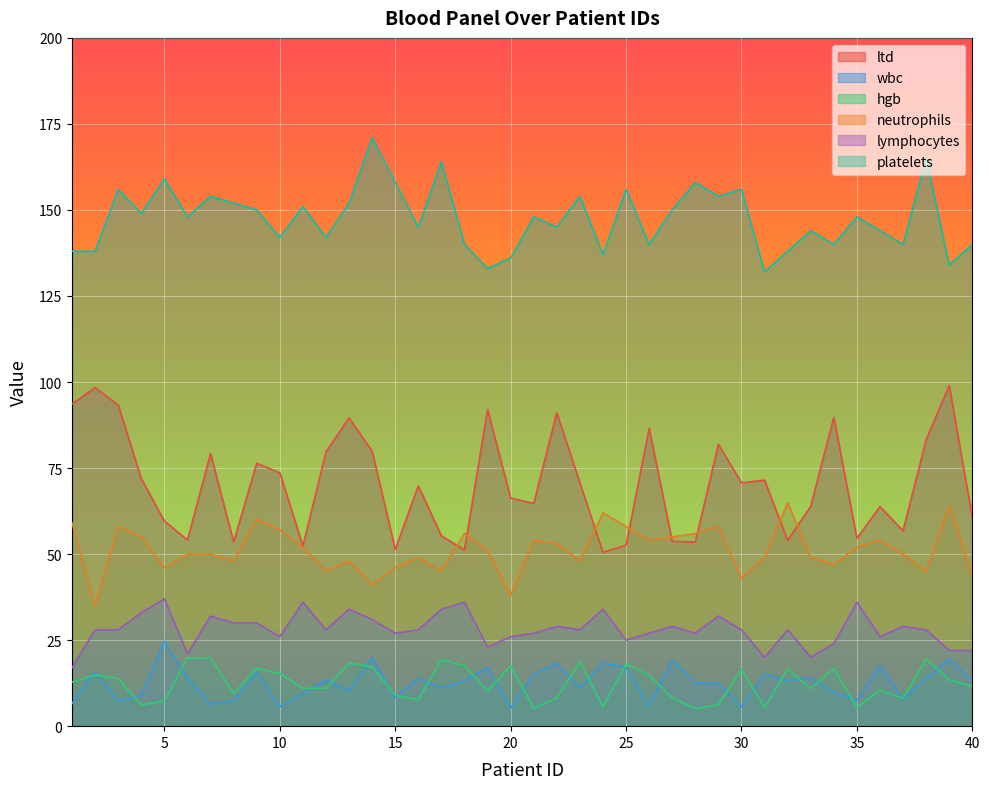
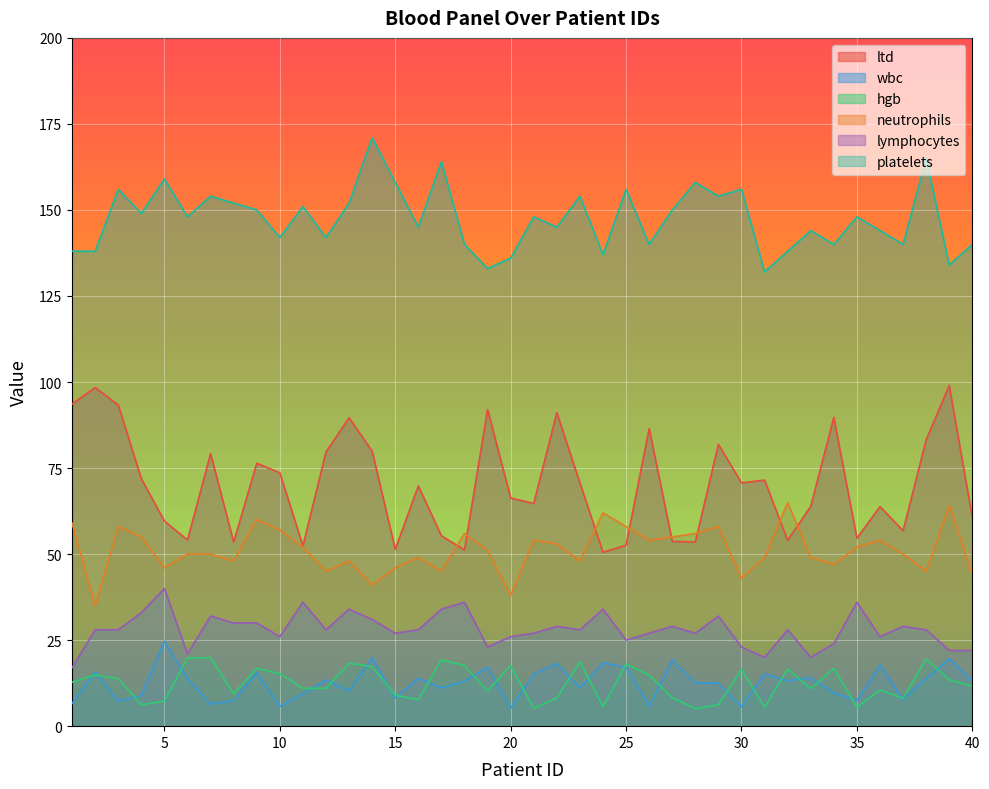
  {
    "wbc": {
      "5": 25,
      "10": 6,
      "15": 8,
      "20": 5,
      "25": 17,
      "30": 6,
      "35": 8,
      "40": 13
    },
    "lymphocytes": {
-     "5": 37,
+     "5": 40,
      "10": 26,
      "15": 27,
      "20": 26,
      "25": 25,
-     "30": 28,
+     "30": 23,
      "35": 36,
      "40": 22
    }
  }
